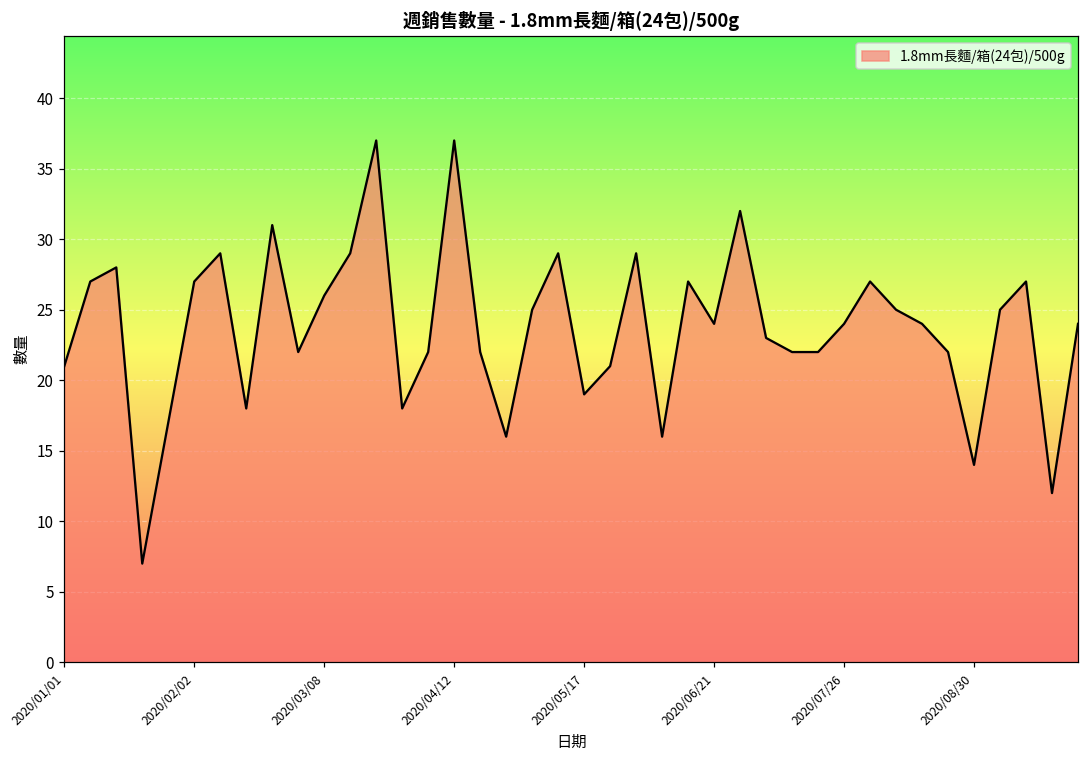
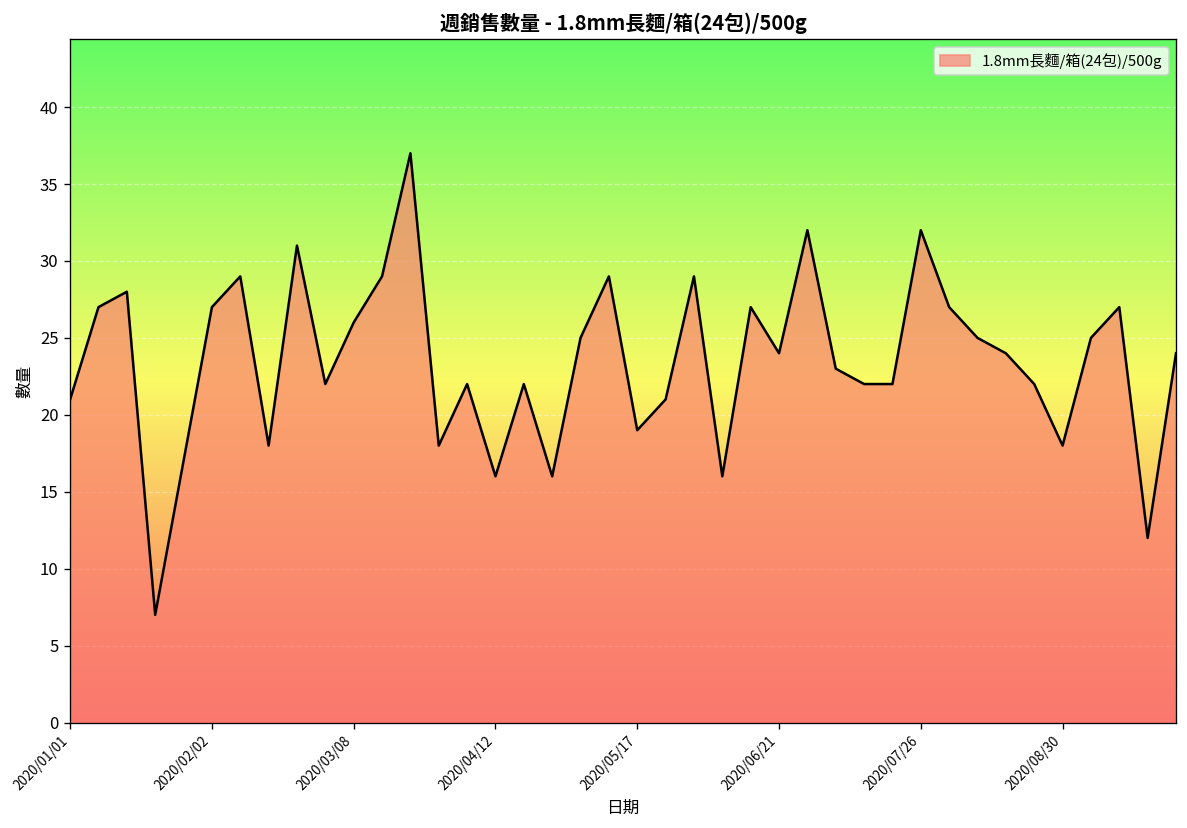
  {
    "2020/01/01": 21,
    "2020/02/02": 27,
    "2020/03/08": 26,
-   "2020/04/12": 37,
+   "2020/04/12": 16,
    "2020/05/17": 19,
    "2020/06/21": 24,
-   "2020/07/26": 24,
-   "2020/08/30": 14
+   "2020/07/26": 32,
+   "2020/08/30": 18
  }
